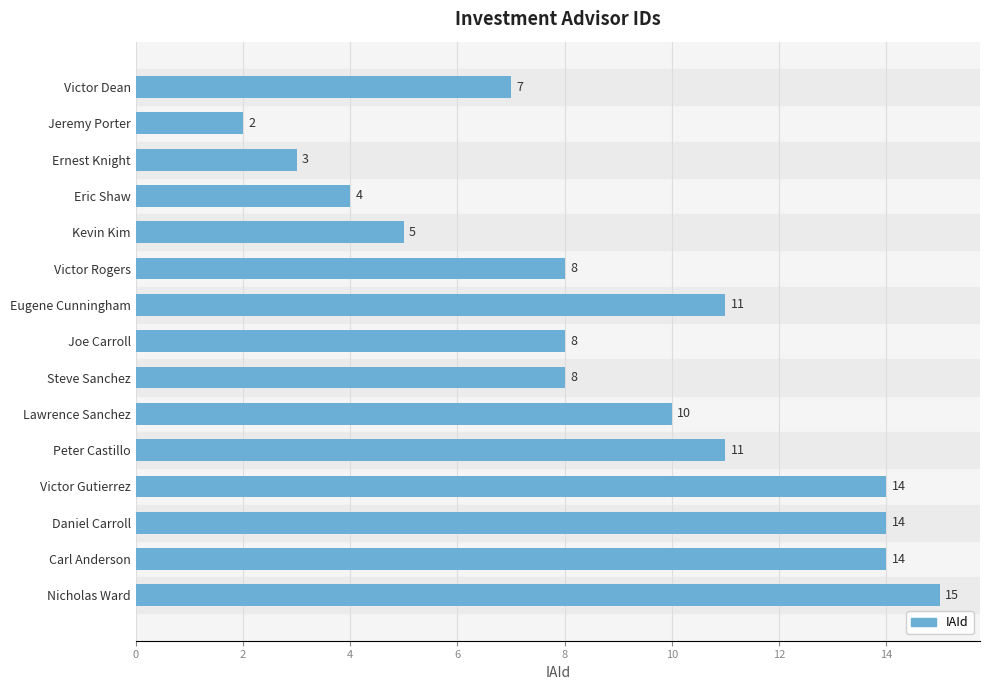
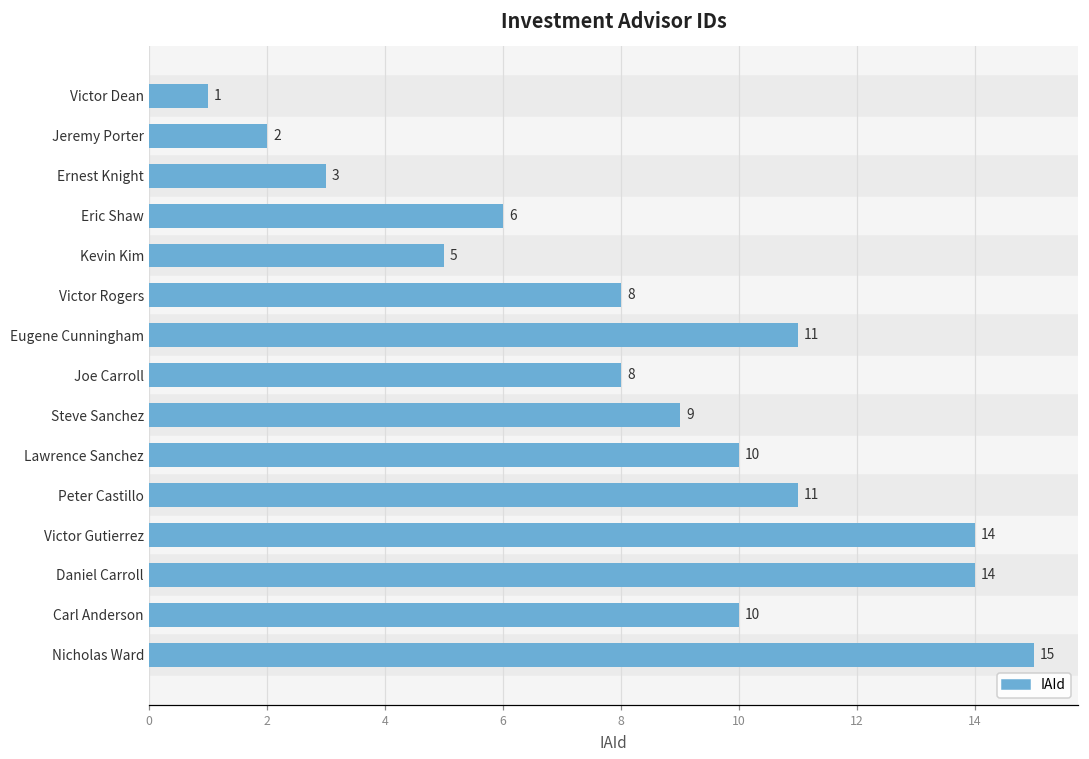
  {
-   "Victor Dean": 7,
+   "Victor Dean": 1,
    "Jeremy Porter": 2,
    "Ernest Knight": 3,
-   "Eric Shaw": 4,
+   "Eric Shaw": 6,
    "Kevin Kim": 5,
    "Victor Rogers": 8,
    "Eugene Cunningham": 11,
    "Joe Carroll": 8,
-   "Steve Sanchez": 8,
+   "Steve Sanchez": 9,
    "Lawrence Sanchez": 10,
    "Peter Castillo": 11,
    "Victor Gutierrez": 14,
    "Daniel Carroll": 14,
-   "Carl Anderson": 14,
+   "Carl Anderson": 10,
    "Nicholas Ward": 15
  }
